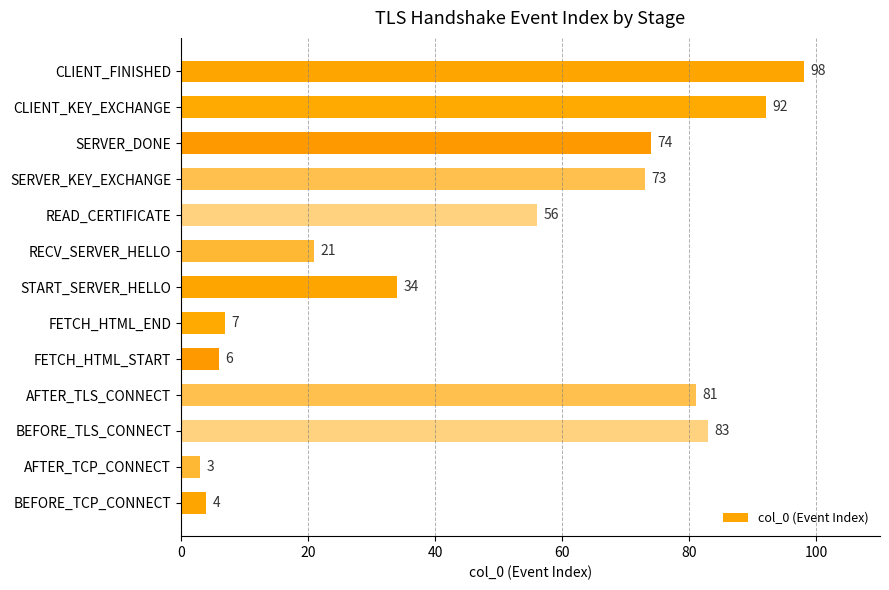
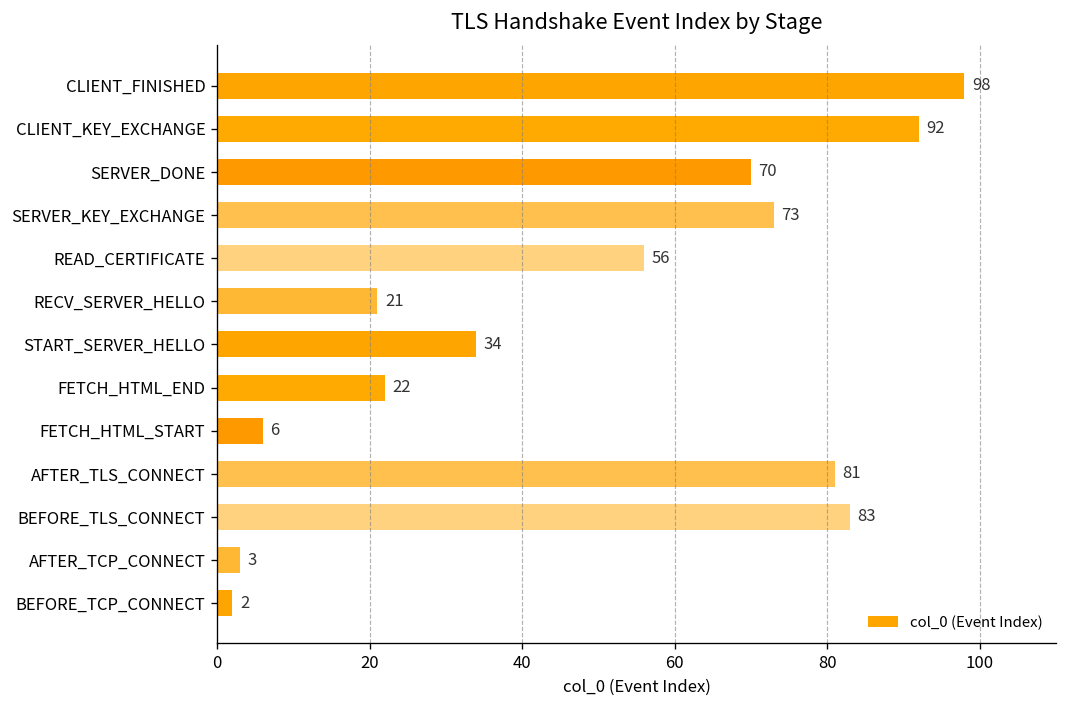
  {
    "CLIENT_FINISHED": 98,
    "CLIENT_KEY_EXCHANGE": 92,
-   "SERVER_DONE": 74,
+   "SERVER_DONE": 70,
    "SERVER_KEY_EXCHANGE": 73,
    "READ_CERTIFICATE": 56,
    "RECV_SERVER_HELLO": 21,
    "START_SERVER_HELLO": 34,
-   "FETCH_HTML_END": 7,
+   "FETCH_HTML_END": 22,
    "FETCH_HTML_START": 6,
    "AFTER_TLS_CONNECT": 81,
    "BEFORE_TLS_CONNECT": 83,
    "AFTER_TCP_CONNECT": 3,
-   "BEFORE_TCP_CONNECT": 4
+   "BEFORE_TCP_CONNECT": 2
  }
